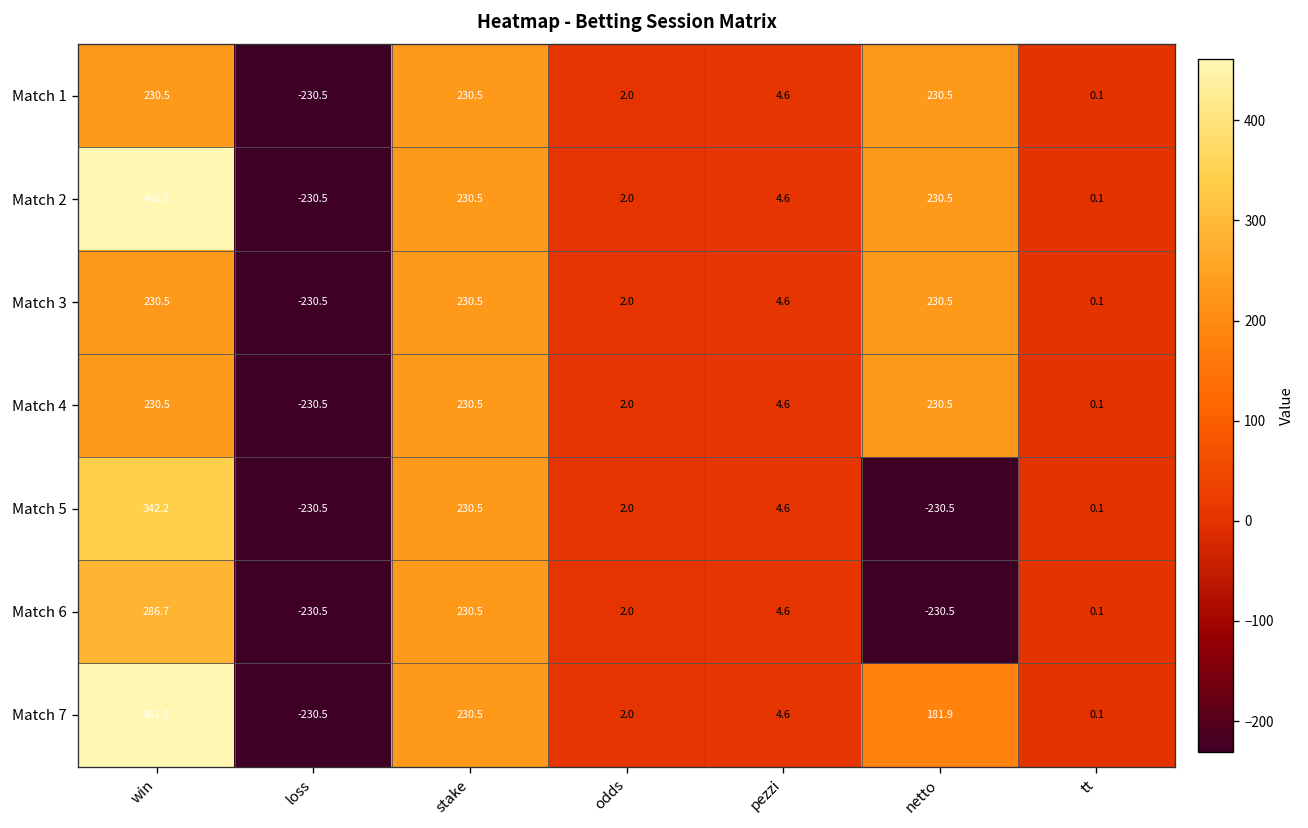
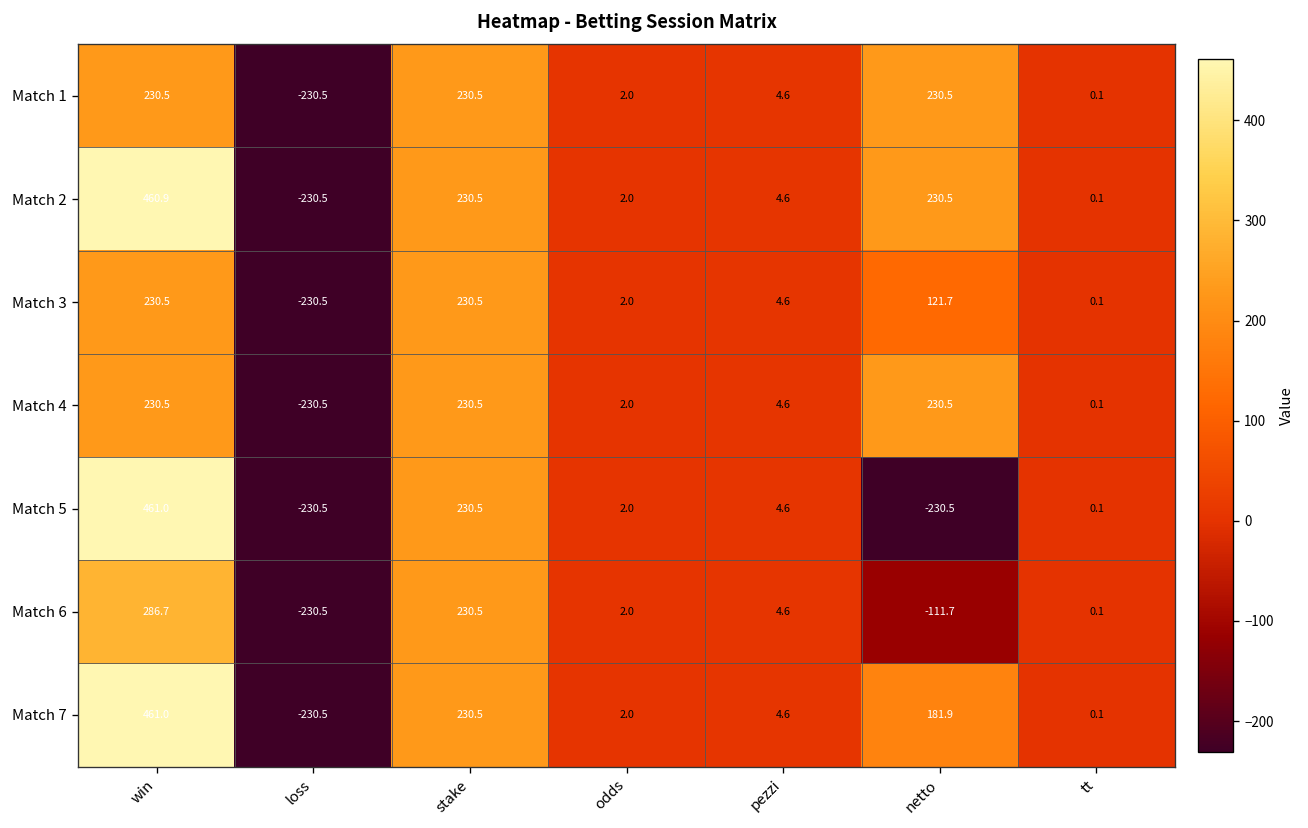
  {
    "Match 1": {
      "win": 230.5,
      "loss": -230.5,
      "stake": 230.5,
      "odds": 2.0,
      "pezzi": 4.6,
      "netto": 230.5,
      "tt": 0.1
    },
    "Match 2": {
      "win": 460.9,
      "loss": -230.5,
      "stake": 230.5,
      "odds": 2.0,
      "pezzi": 4.6,
      "netto": 230.5,
      "tt": 0.1
    },
    "Match 3": {
      "win": 230.5,
      "loss": -230.5,
      "stake": 230.5,
      "odds": 2.0,
      "pezzi": 4.6,
-     "netto": 230.5,
+     "netto": 121.7,
      "tt": 0.1
    },
    "Match 4": {
      "win": 230.5,
      "loss": -230.5,
      "stake": 230.5,
      "odds": 2.0,
      "pezzi": 4.6,
      "netto": 230.5,
      "tt": 0.1
    },
    "Match 5": {
-     "win": 342.2,
+     "win": 461.0,
      "loss": -230.5,
      "stake": 230.5,
      "odds": 2.0,
      "pezzi": 4.6,
      "netto": -230.5,
      "tt": 0.1
    },
    "Match 6": {
      "win": 286.7,
      "loss": -230.5,
      "stake": 230.5,
      "odds": 2.0,
      "pezzi": 4.6,
-     "netto": -230.5,
+     "netto": -111.7,
      "tt": 0.1
    },
    "Match 7": {
      "win": 461.0,
      "loss": -230.5,
      "stake": 230.5,
      "odds": 2.0,
      "pezzi": 4.6,
      "netto": 181.9,
      "tt": 0.1
    }
  }
